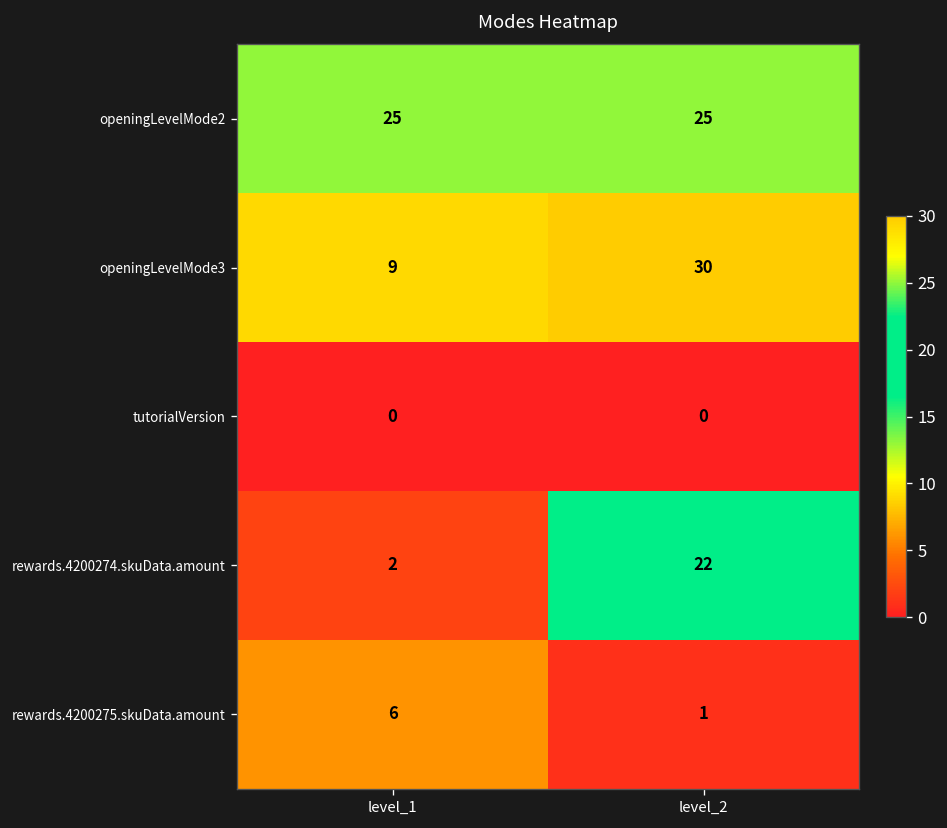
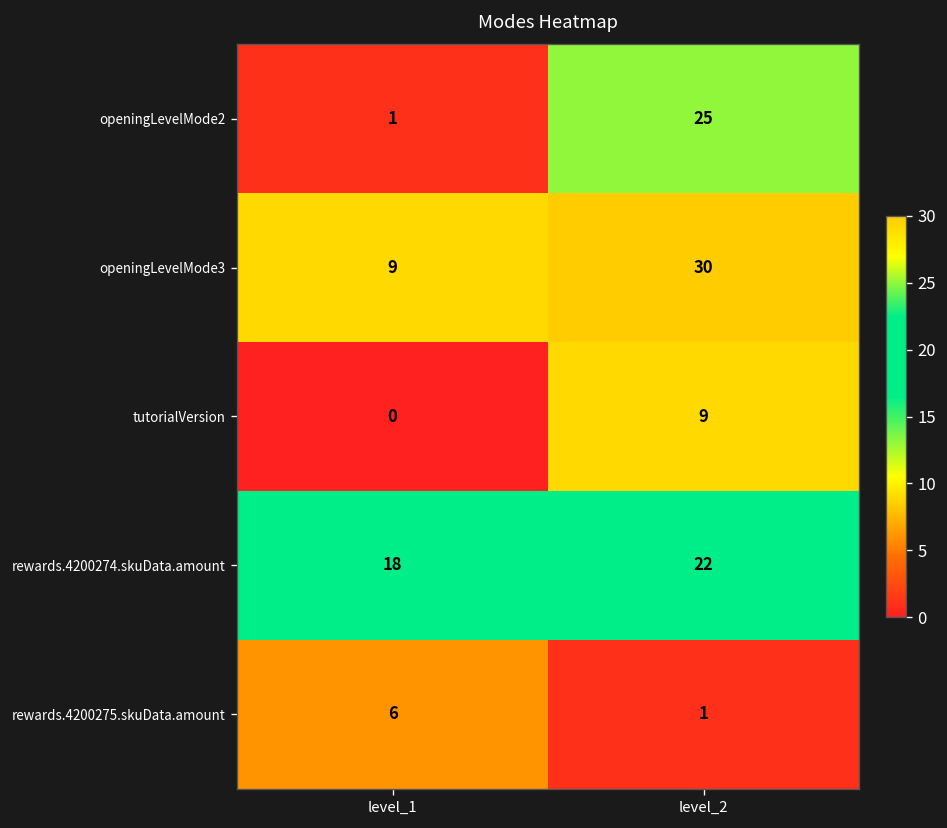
  {
    "openingLevelMode2": {
-     "level_1": 25,
+     "level_1": 1,
      "level_2": 25
    },
    "openingLevelMode3": {
      "level_1": 9,
      "level_2": 30
    },
    "tutorialVersion": {
      "level_1": 0,
-     "level_2": 0
+     "level_2": 9
    },
    "rewards.4200274.skuData.amount": {
-     "level_1": 2,
+     "level_1": 18,
      "level_2": 22
    },
    "rewards.4200275.skuData.amount": {
      "level_1": 6,
      "level_2": 1
    }
  }
